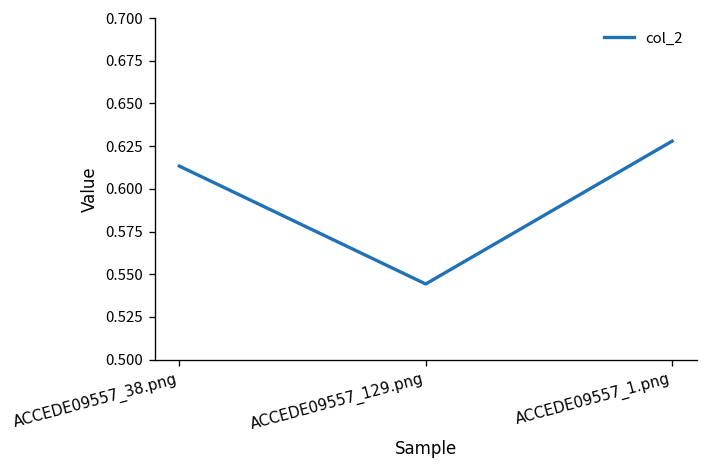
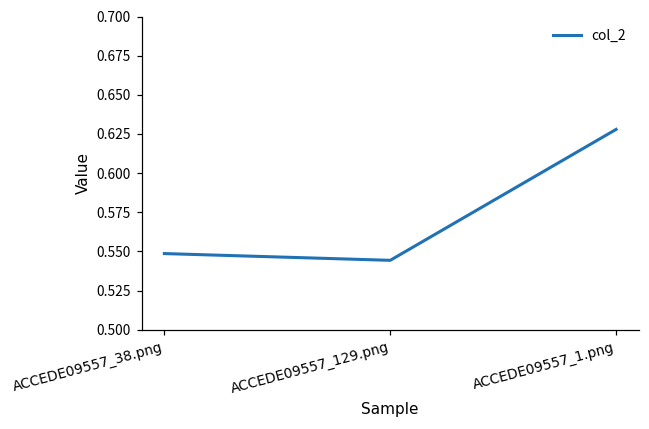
  {
-   "ACCEDE09557_38.png": 0.613,
+   "ACCEDE09557_38.png": 0.549,
    "ACCEDE09557_129.png": 0.544,
    "ACCEDE09557_1.png": 0.628
  }
